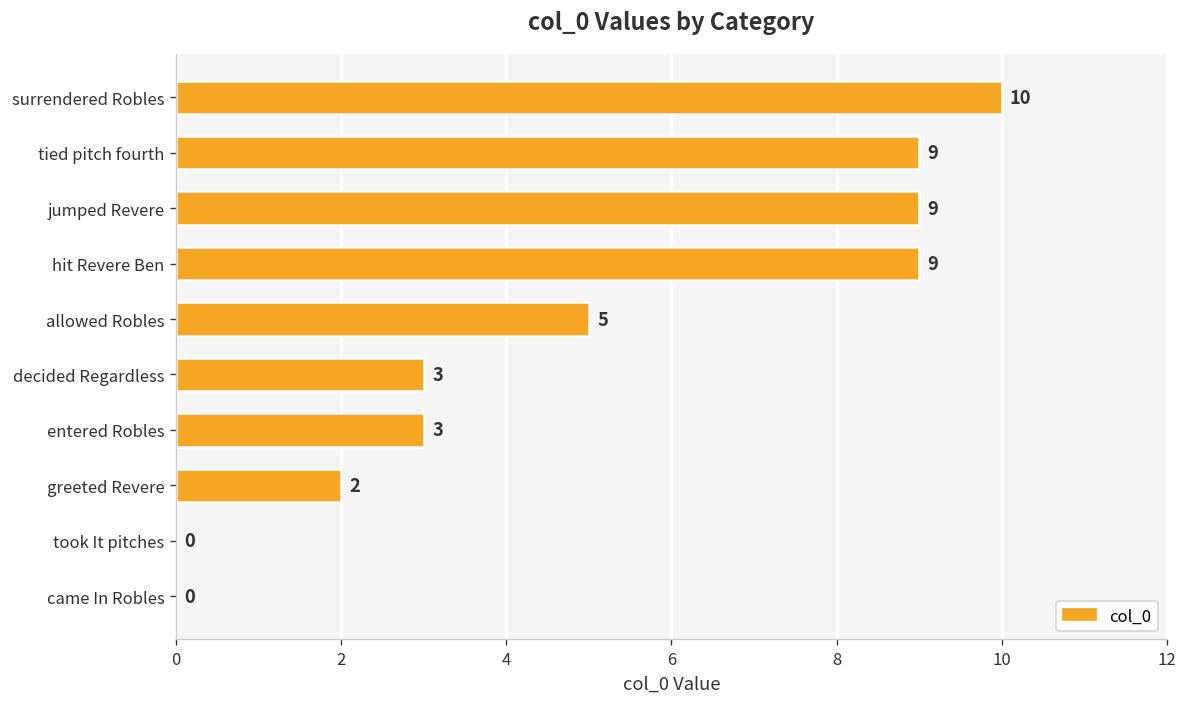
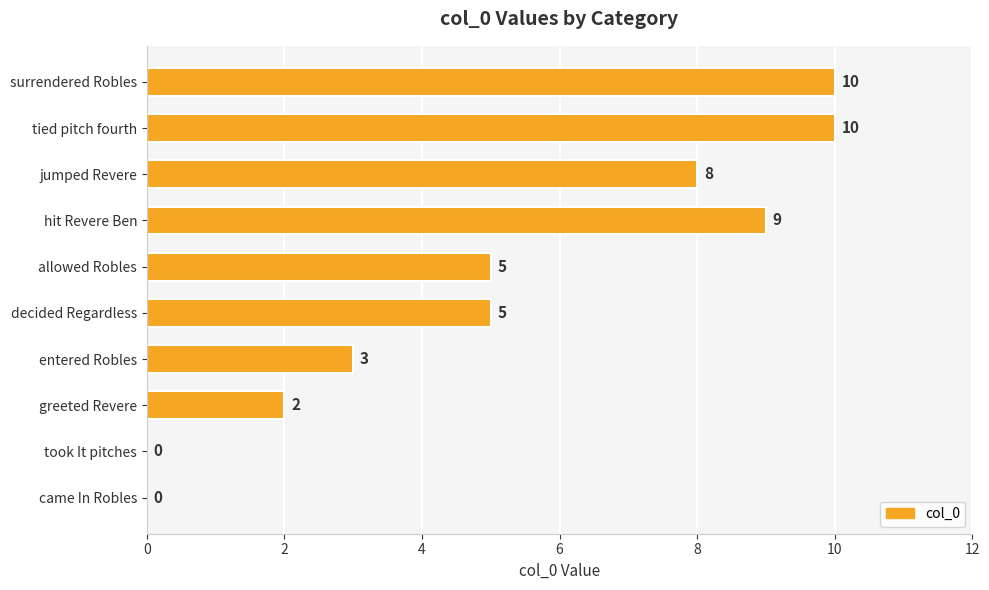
  {
    "surrendered Robles": 10,
-   "tied pitch fourth": 9,
-   "jumped Revere": 9,
+   "tied pitch fourth": 10,
+   "jumped Revere": 8,
    "hit Revere Ben": 9,
    "allowed Robles": 5,
-   "decided Regardless": 3,
+   "decided Regardless": 5,
    "entered Robles": 3,
    "greeted Revere": 2,
    "took It pitches": 0,
    "came In Robles": 0
  }
